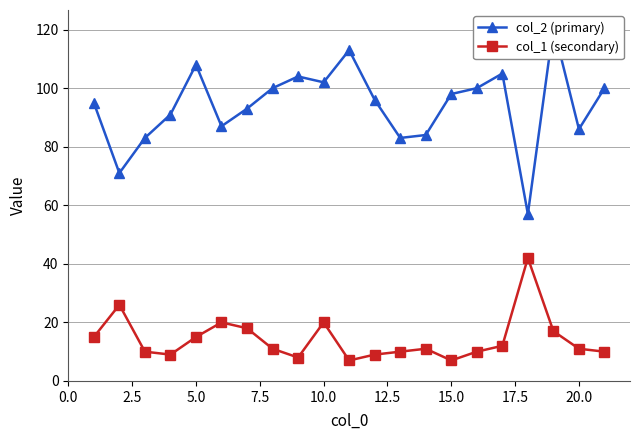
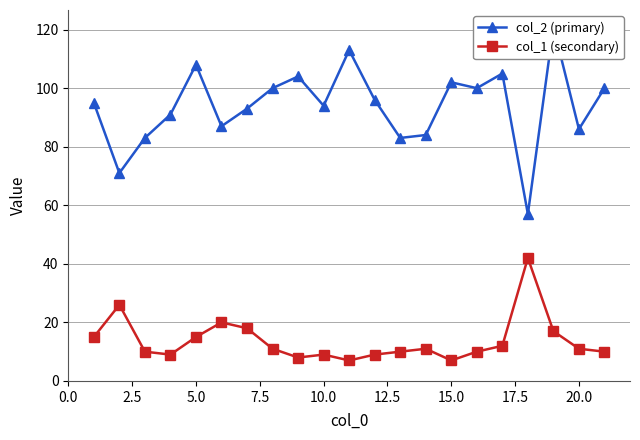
  {
    "col_2 (primary)": {
      "5.0": 108,
-     "10.0": 102,
-     "15.0": 98,
+     "10.0": 94,
+     "15.0": 102,
      "20.0": 86
    },
    "col_1 (secondary)": {
      "5.0": 15,
-     "10.0": 20,
+     "10.0": 9,
      "15.0": 7,
      "20.0": 11
    }
  }
